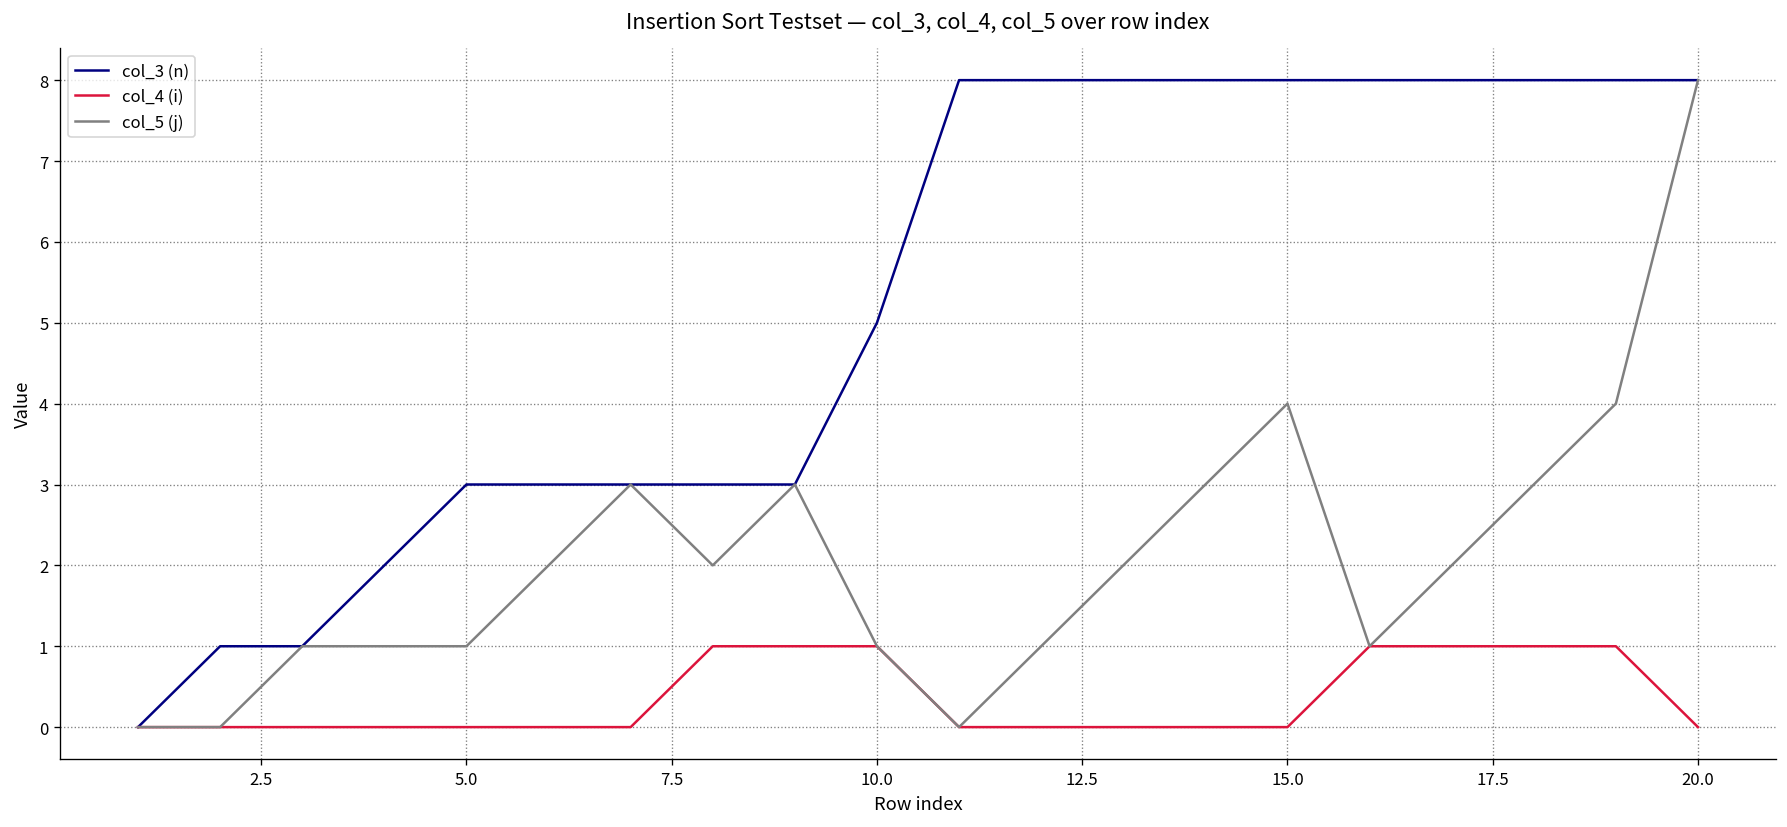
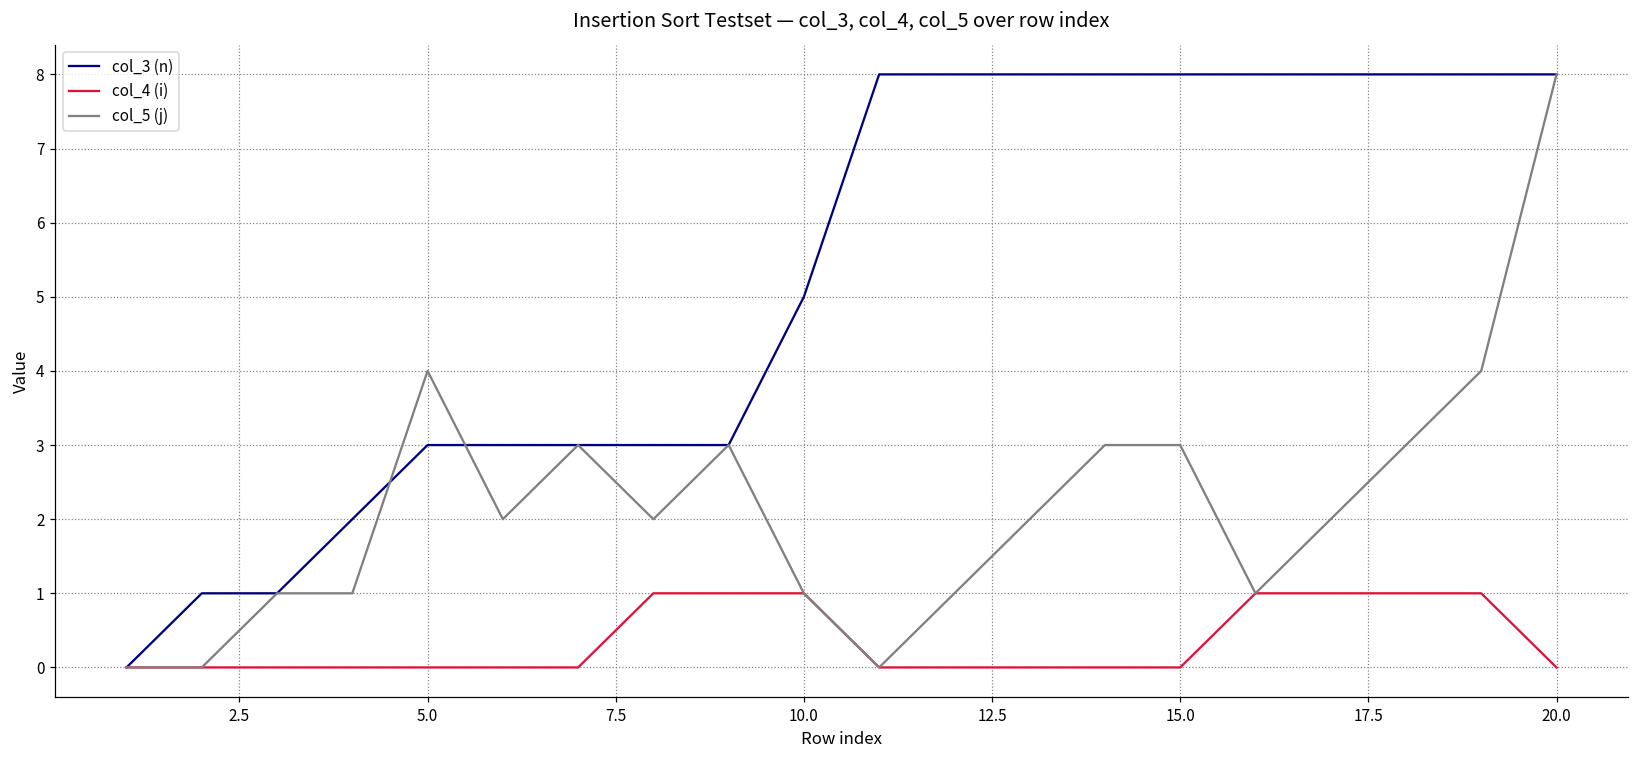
  {
    "col_3 (n)": {
      "5.0": 3,
      "10.0": 5,
      "15.0": 8
    },
    "col_4 (i)": {
      "5.0": 0,
      "15.0": 0,
      "20.0": 0
    },
    "col_5 (j)": {
-     "5.0": 1,
-     "15.0": 4
+     "5.0": 4,
+     "15.0": 3
    }
  }
